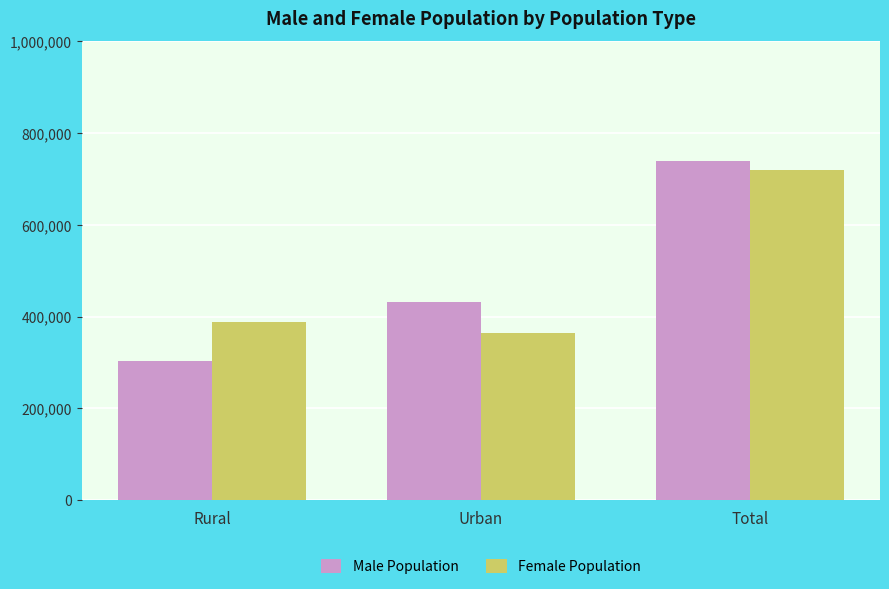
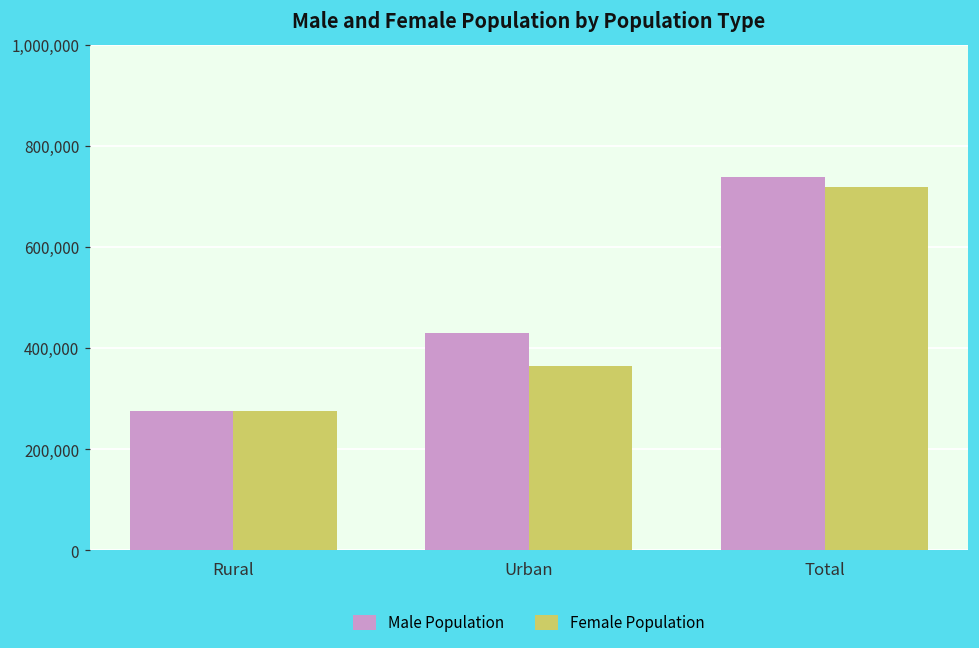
  {
    "Male Population": {
-     "Rural": "300,000",
+     "Rural": "280,000",
      "Urban": "430,000",
      "Total": "740,000"
    },
    "Female Population": {
-     "Rural": "390,000",
+     "Rural": "280,000",
      "Urban": "370,000",
      "Total": "720,000"
    }
  }
